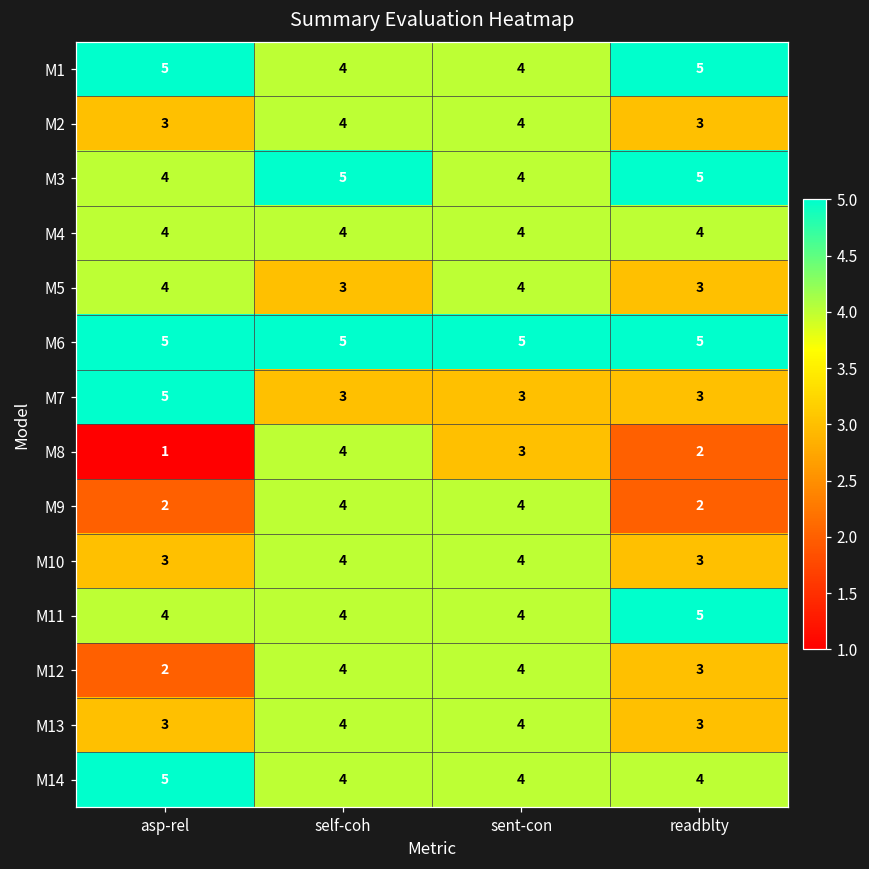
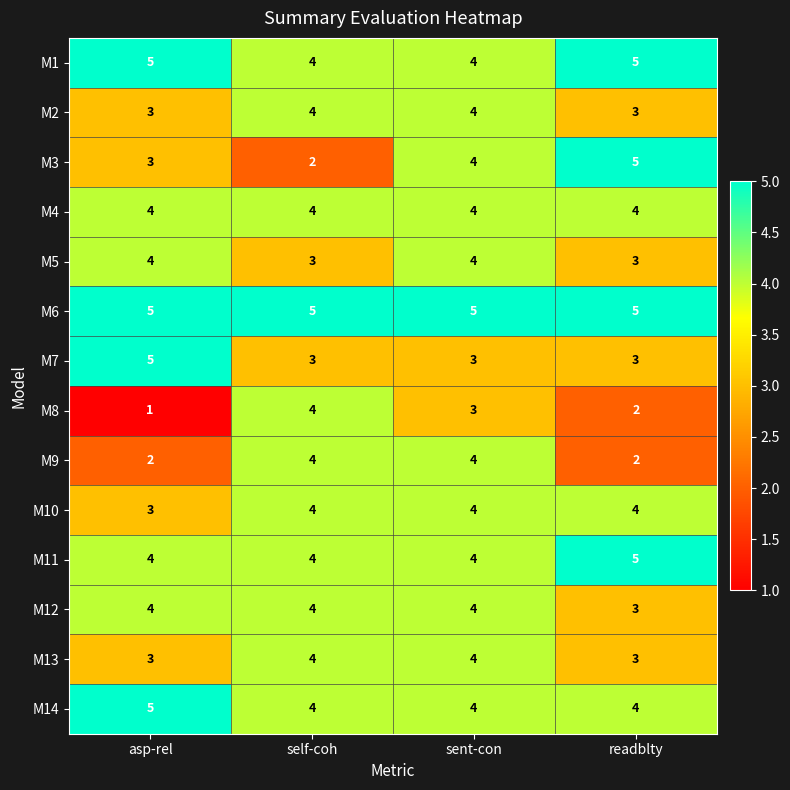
  {
    "M1": {
      "asp-rel": 5,
      "self-coh": 4,
      "sent-con": 4,
      "readblty": 5
    },
    "M2": {
      "asp-rel": 3,
      "self-coh": 4,
      "sent-con": 4,
      "readblty": 3
    },
    "M3": {
-     "asp-rel": 4,
-     "self-coh": 5,
+     "asp-rel": 3,
+     "self-coh": 2,
      "sent-con": 4,
      "readblty": 5
    },
    "M4": {
      "asp-rel": 4,
      "self-coh": 4,
      "sent-con": 4,
      "readblty": 4
    },
    "M5": {
      "asp-rel": 4,
      "self-coh": 3,
      "sent-con": 4,
      "readblty": 3
    },
    "M6": {
      "asp-rel": 5,
      "self-coh": 5,
      "sent-con": 5,
      "readblty": 5
    },
    "M7": {
      "asp-rel": 5,
      "self-coh": 3,
      "sent-con": 3,
      "readblty": 3
    },
    "M8": {
      "asp-rel": 1,
      "self-coh": 4,
      "sent-con": 3,
      "readblty": 2
    },
    "M9": {
      "asp-rel": 2,
      "self-coh": 4,
      "sent-con": 4,
      "readblty": 2
    },
    "M10": {
      "asp-rel": 3,
      "self-coh": 4,
      "sent-con": 4,
-     "readblty": 3
+     "readblty": 4
    },
    "M11": {
      "asp-rel": 4,
      "self-coh": 4,
      "sent-con": 4,
      "readblty": 5
    },
    "M12": {
-     "asp-rel": 2,
+     "asp-rel": 4,
      "self-coh": 4,
      "sent-con": 4,
      "readblty": 3
    },
    "M13": {
      "asp-rel": 3,
      "self-coh": 4,
      "sent-con": 4,
      "readblty": 3
    },
    "M14": {
      "asp-rel": 5,
      "self-coh": 4,
      "sent-con": 4,
      "readblty": 4
    }
  }
